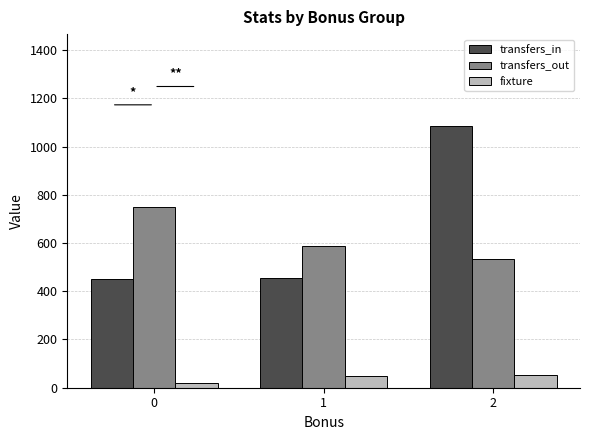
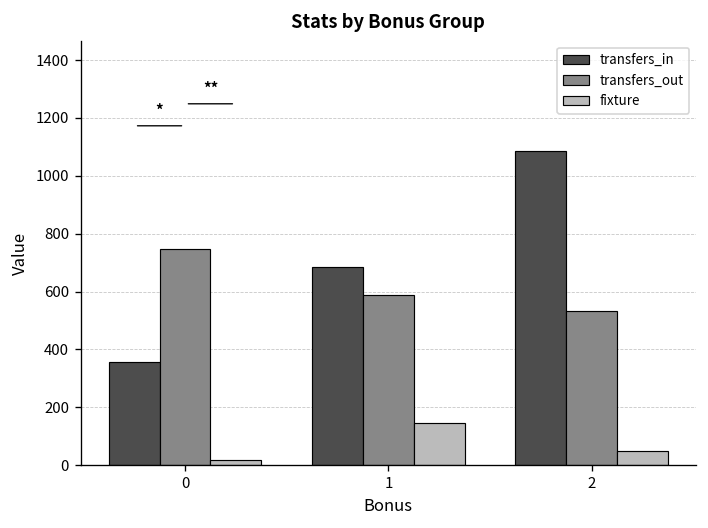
  {
    "transfers_in": {
-     "0": 450,
-     "1": 460,
+     "0": 360,
+     "1": 690,
      "2": 1090
    },
    "transfers_out": {
      "0": 750,
      "1": 590,
      "2": 530
    },
    "fixture": {
      "0": 20,
-     "1": 50,
+     "1": 150,
      "2": 50
    }
  }
